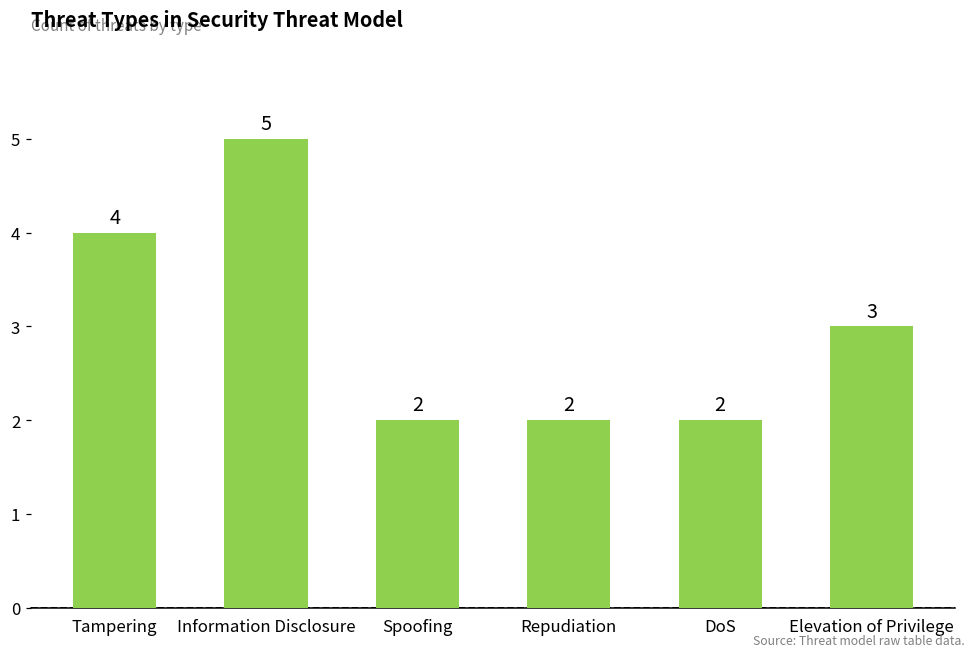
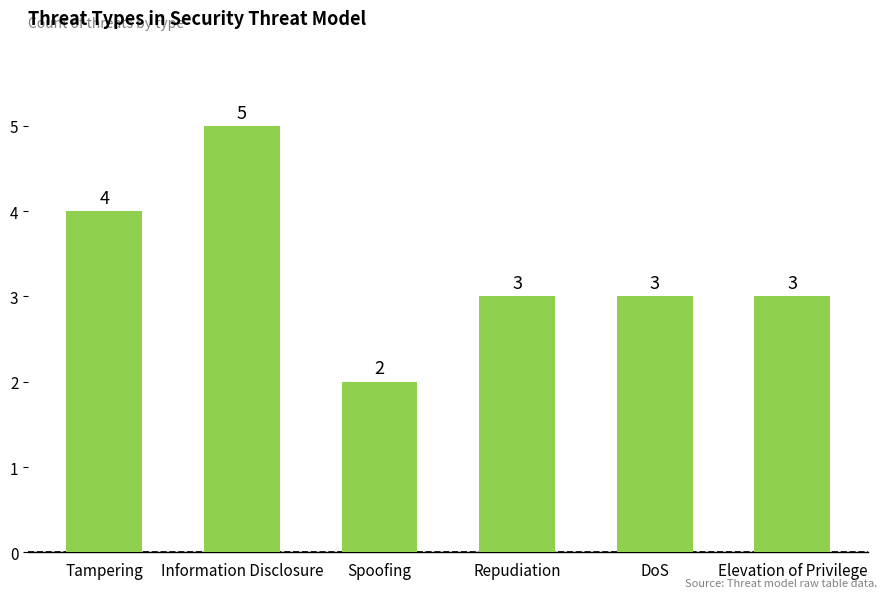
  {
    "Tampering": 4,
    "Information Disclosure": 5,
    "Spoofing": 2,
-   "Repudiation": 2,
-   "DoS": 2,
+   "Repudiation": 3,
+   "DoS": 3,
    "Elevation of Privilege": 3
  }
